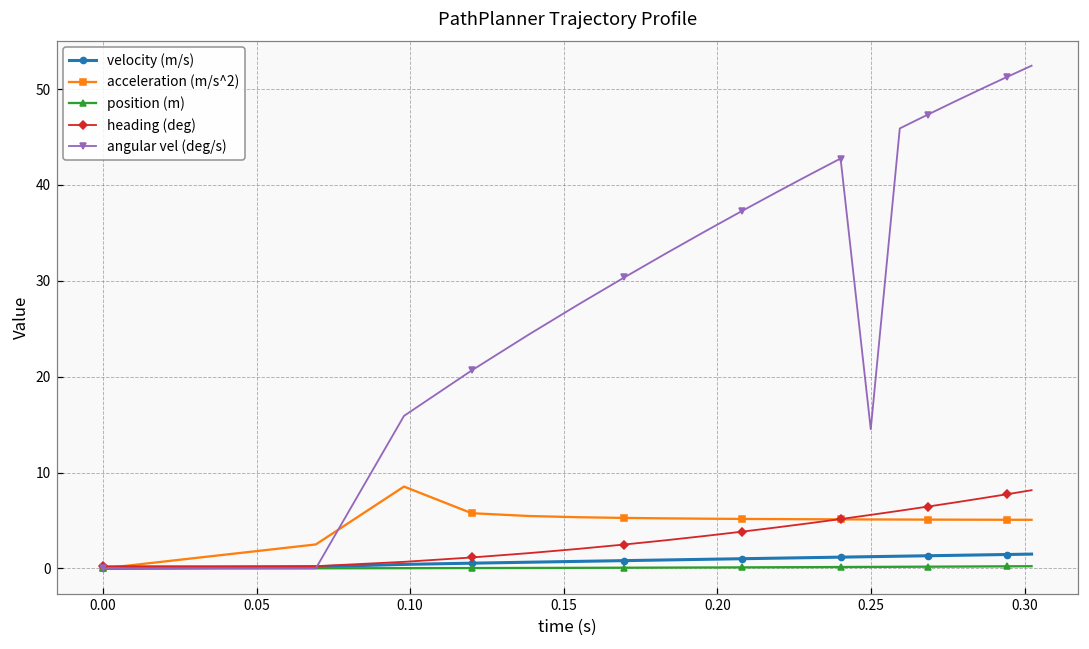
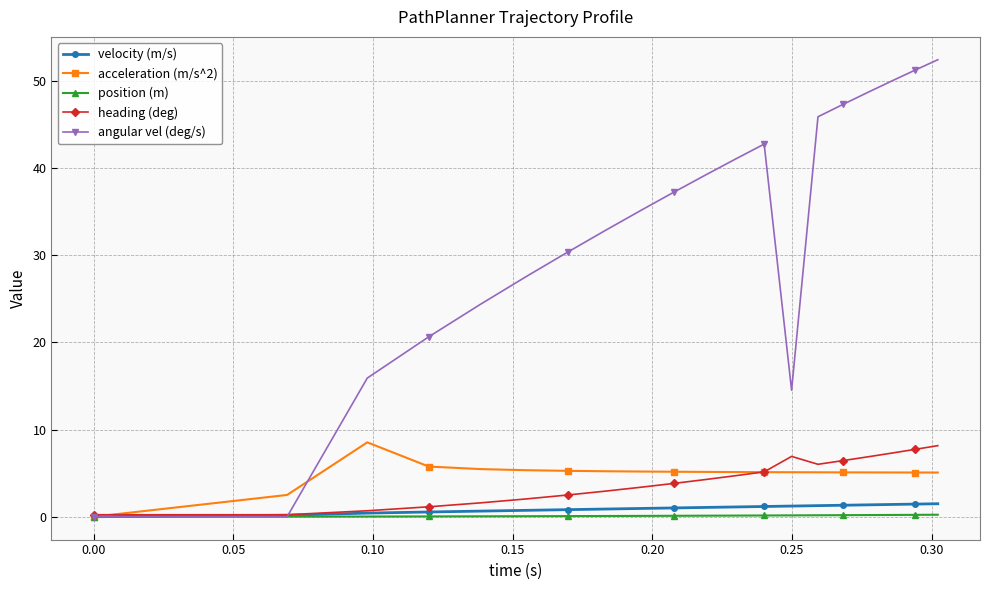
  {
    "velocity (m/s)": {
      "0.25": 1
    },
    "acceleration (m/s^2)": {
      "0.25": 5
    },
    "position (m)": {
      "0.25": 0
    },
    "heading (deg)": {
-     "0.25": 6
+     "0.25": 7
    },
    "angular vel (deg/s)": {
      "0.25": 15
    }
  }
